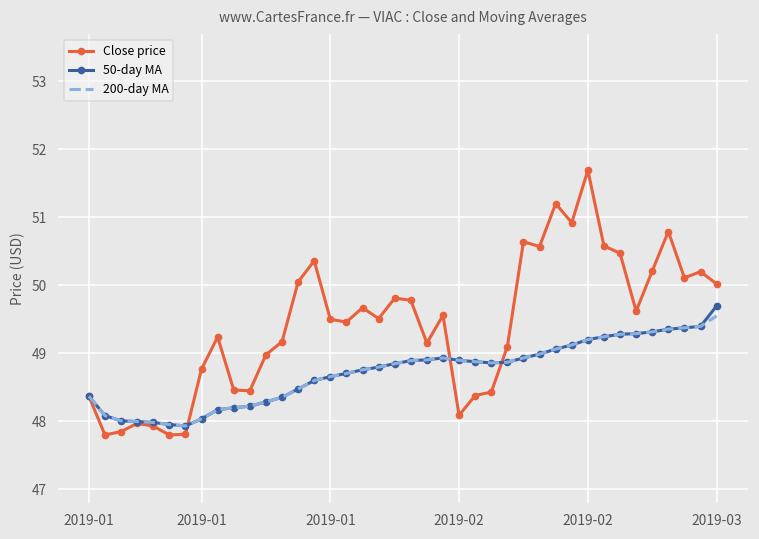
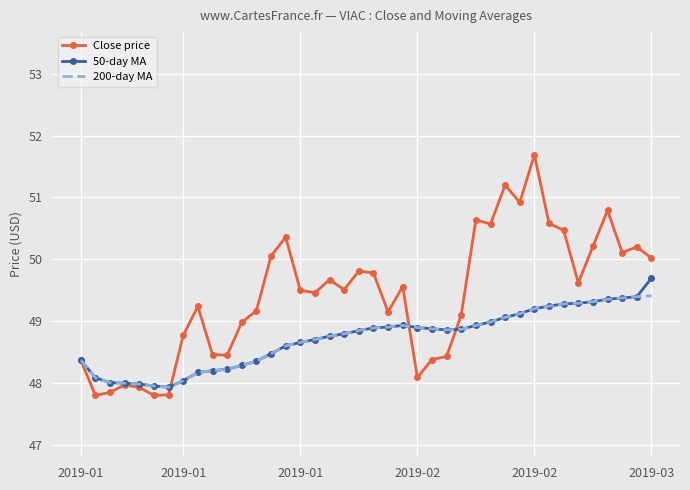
  {
    "Close price": {
      "2019-03": 50.0
    },
    "50-day MA": {
      "2019-03": 49.7
    },
    "200-day MA": {
-     "2019-03": 49.5
+     "2019-03": 49.4
    }
  }
